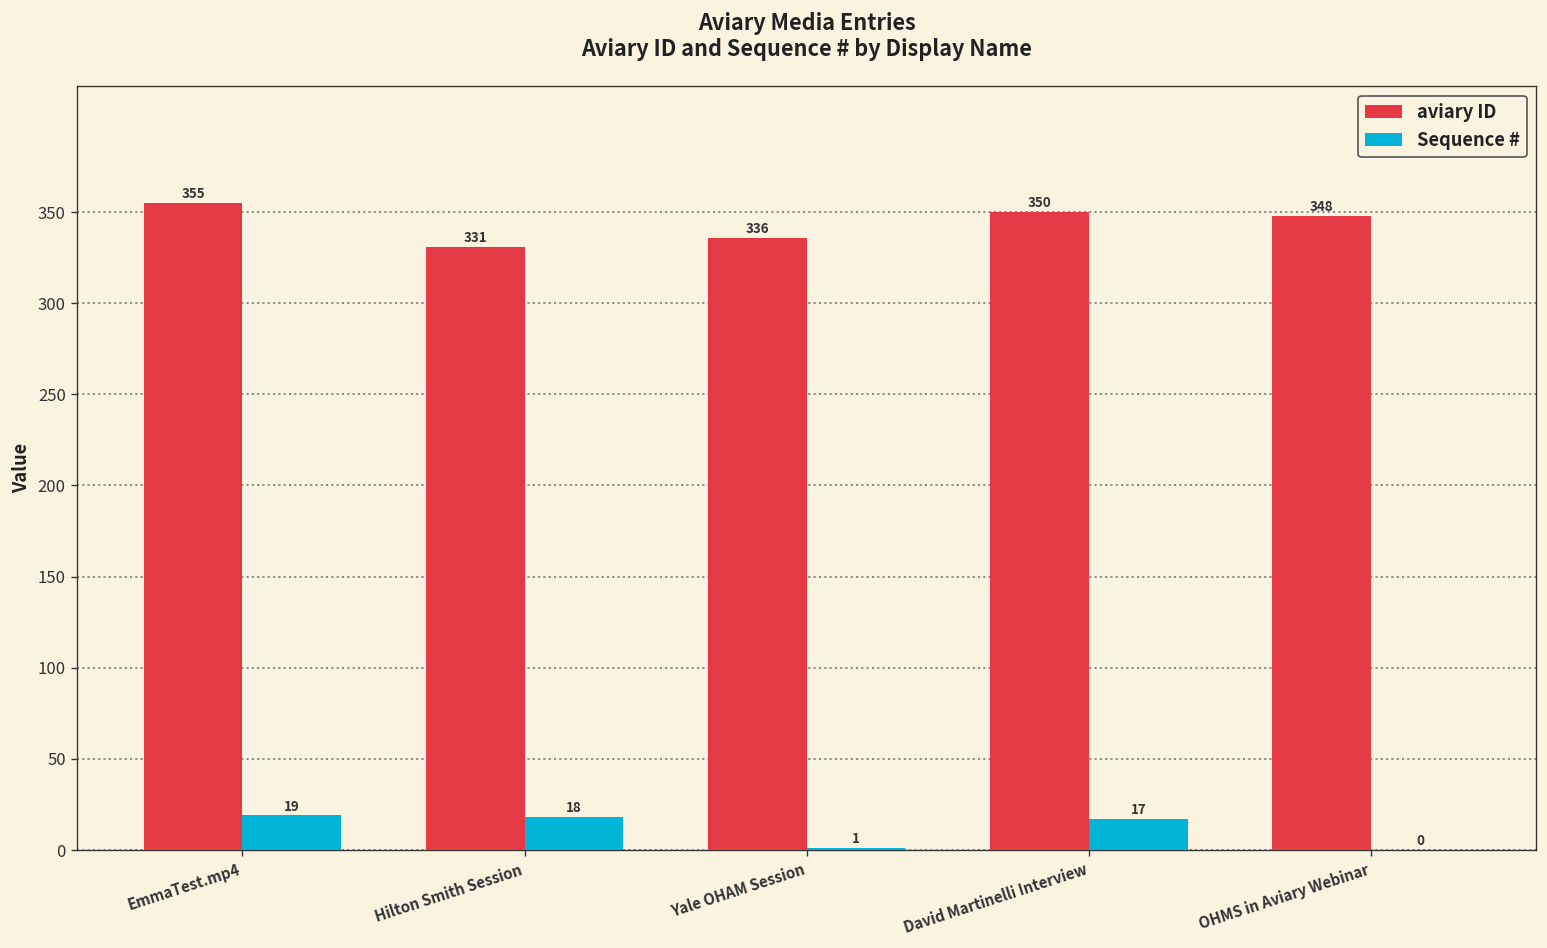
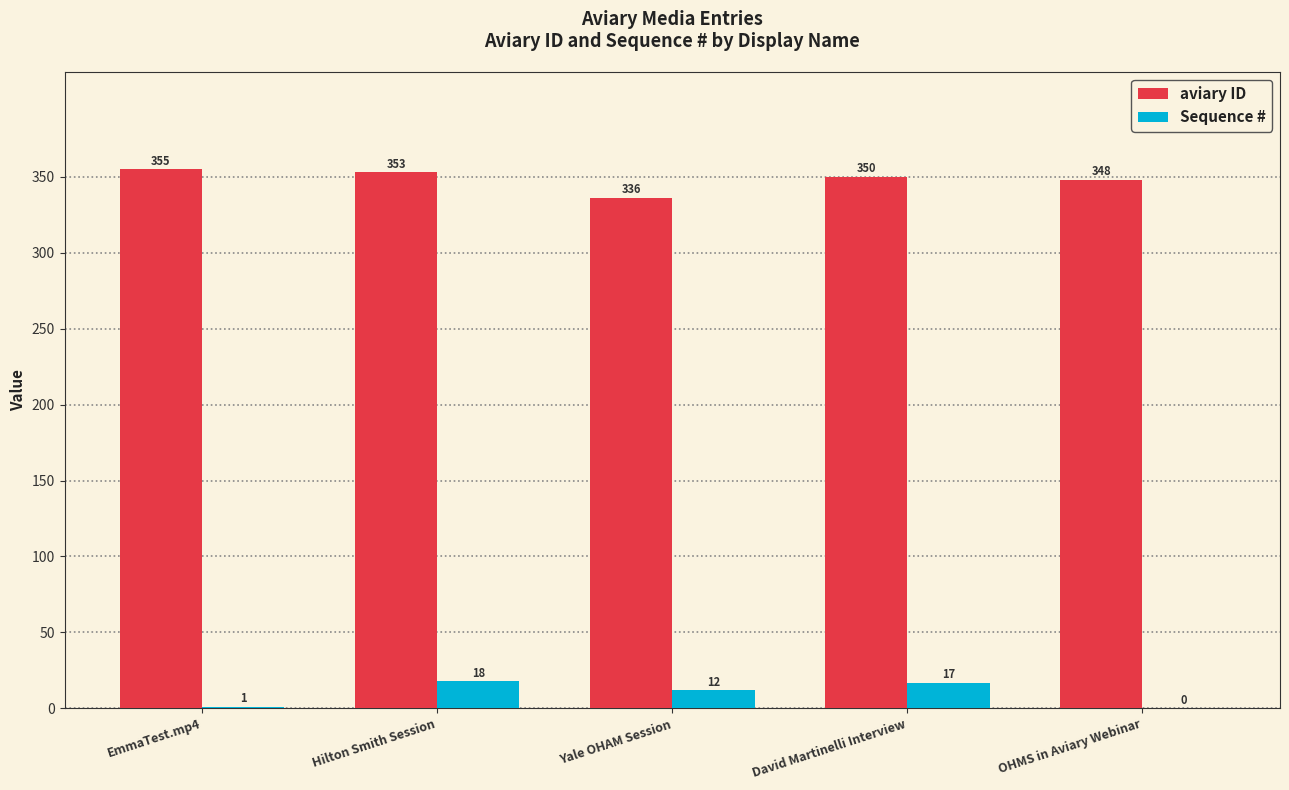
  {
    "aviary ID": {
      "EmmaTest.mp4": 355,
-     "Hilton Smith Session": 331,
+     "Hilton Smith Session": 353,
      "Yale OHAM Session": 336,
      "David Martinelli Interview": 350,
      "OHMS in Aviary Webinar": 348
    },
    "Sequence #": {
-     "EmmaTest.mp4": 19,
+     "EmmaTest.mp4": 1,
      "Hilton Smith Session": 18,
-     "Yale OHAM Session": 1,
+     "Yale OHAM Session": 12,
      "David Martinelli Interview": 17,
      "OHMS in Aviary Webinar": 0
    }
  }
